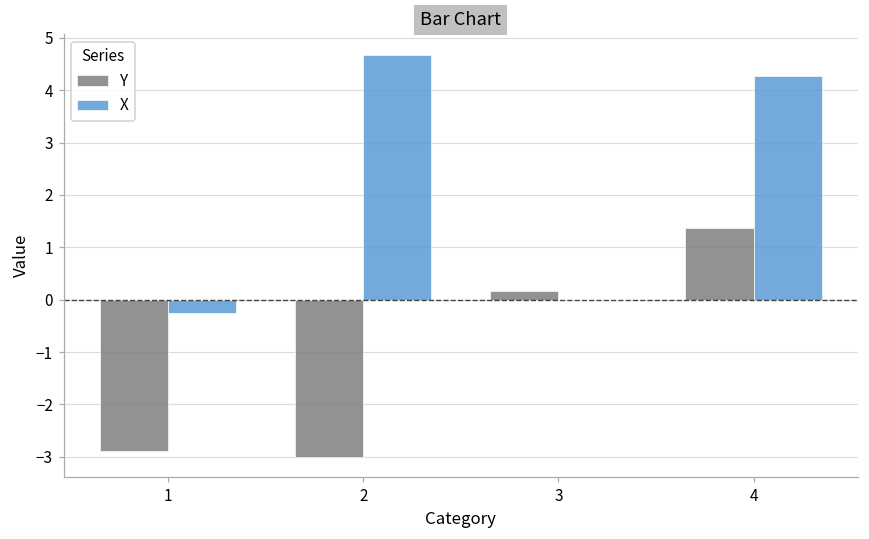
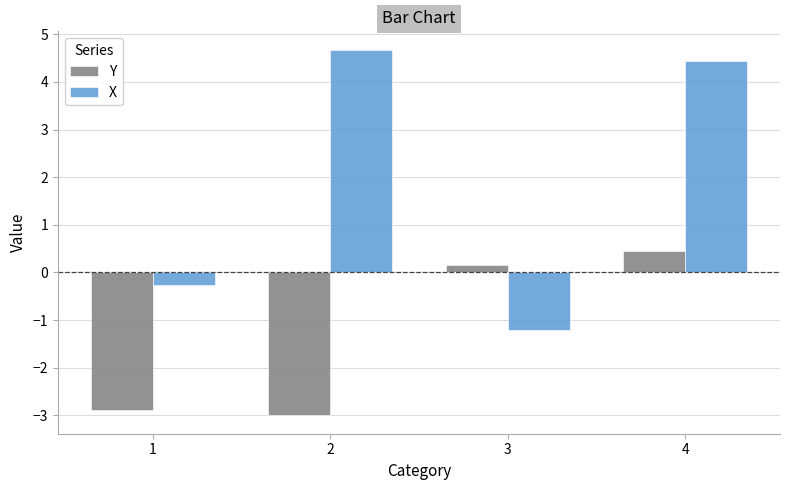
  {
    "Y": {
      "1": -2.9,
      "2": -3.0,
      "3": 0.2,
-     "4": 1.4
+     "4": 0.5
    },
    "X": {
      "1": -0.3,
      "2": 4.7,
-     "3": 0.0,
-     "4": 4.3
+     "3": -1.2,
+     "4": 4.4
    }
  }
